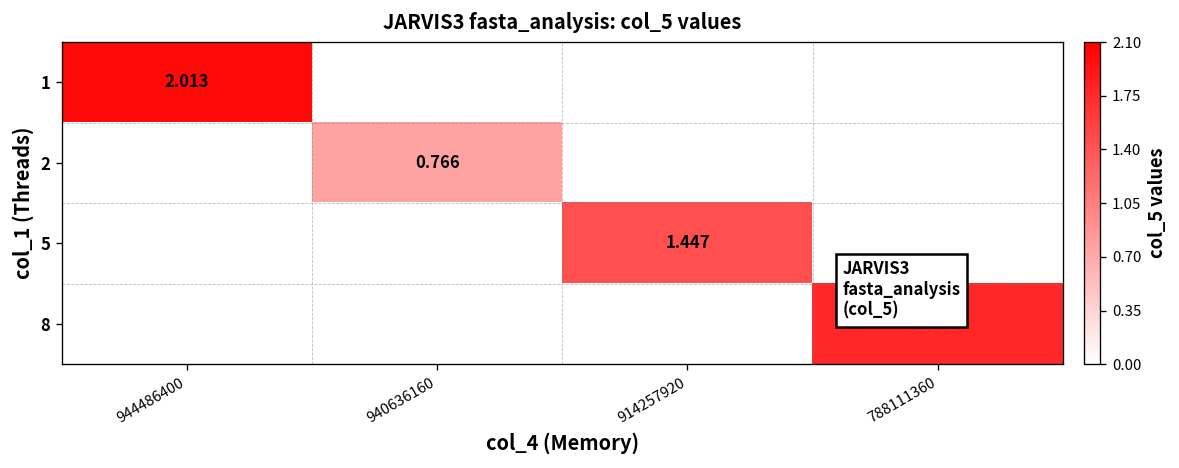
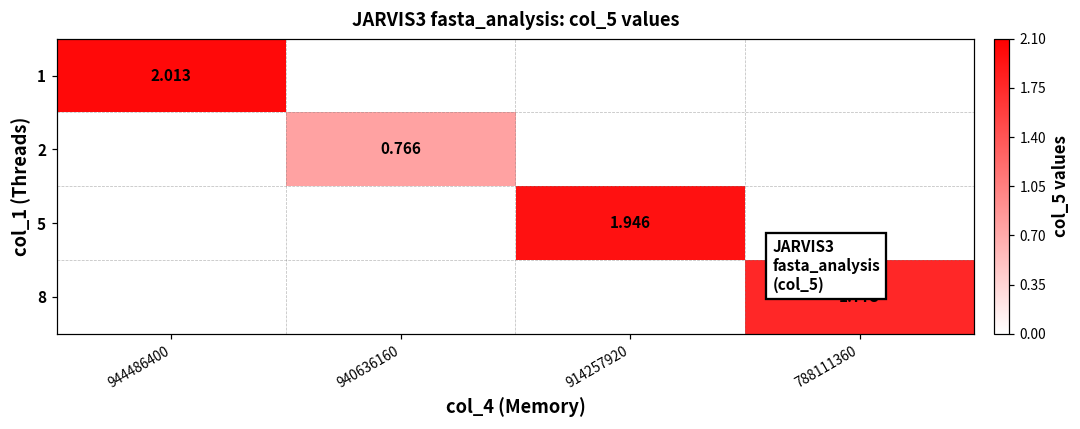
  {
    "1": {
      "944486400": 2.013
    },
    "2": {
      "940636160": 0.766
    },
    "5": {
-     "914257920": 1.447
+     "914257920": 1.946
    }
  }
